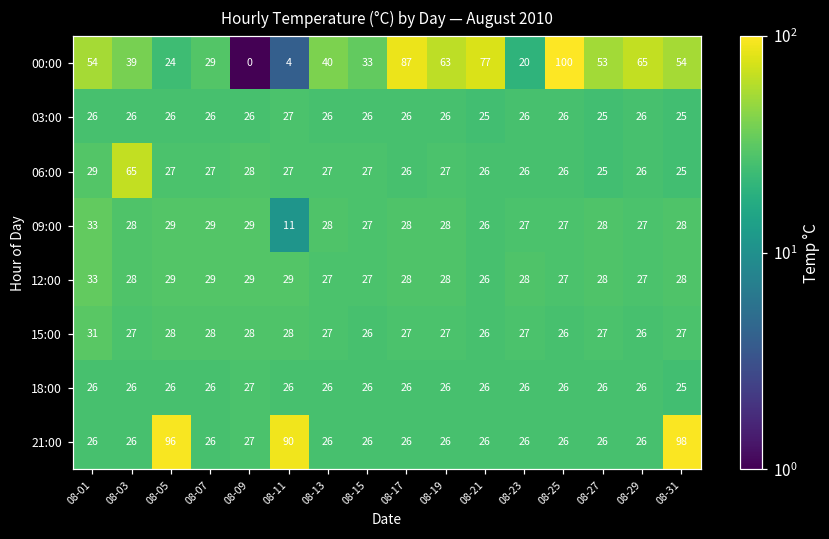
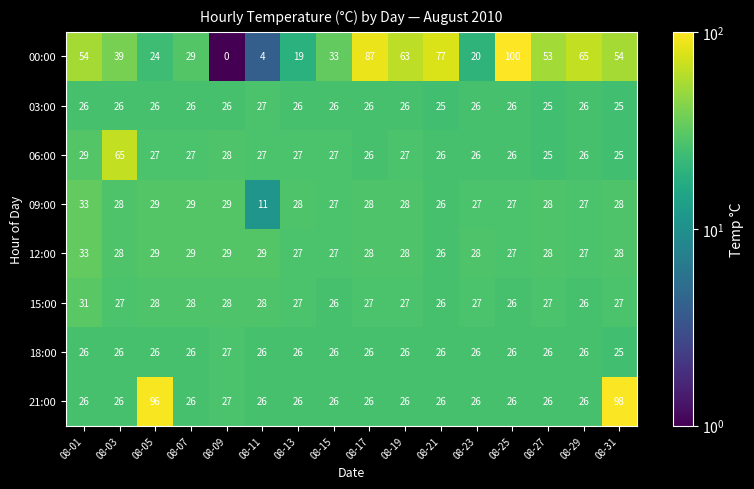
  {
    "00:00": {
      "08-01": 54,
      "08-03": 39,
      "08-05": 24,
      "08-07": 29,
      "08-09": 0,
      "08-11": 4,
-     "08-13": 40,
+     "08-13": 19,
      "08-15": 33,
      "08-17": 87,
      "08-19": 63,
      "08-21": 77,
      "08-23": 20,
      "08-25": 100,
      "08-27": 53,
      "08-29": 65,
      "08-31": 54
    },
    "03:00": {
      "08-01": 26,
      "08-03": 26,
      "08-05": 26,
      "08-07": 26,
      "08-09": 26,
      "08-11": 27,
      "08-13": 26,
      "08-15": 26,
      "08-17": 26,
      "08-19": 26,
      "08-21": 25,
      "08-23": 26,
      "08-25": 26,
      "08-27": 25,
      "08-29": 26,
      "08-31": 25
    },
    "06:00": {
      "08-01": 29,
      "08-03": 65,
      "08-05": 27,
      "08-07": 27,
      "08-09": 28,
      "08-11": 27,
      "08-13": 27,
      "08-15": 27,
      "08-17": 26,
      "08-19": 27,
      "08-21": 26,
      "08-23": 26,
      "08-25": 26,
      "08-27": 25,
      "08-29": 26,
      "08-31": 25
    },
    "09:00": {
      "08-01": 33,
      "08-03": 28,
      "08-05": 29,
      "08-07": 29,
      "08-09": 29,
      "08-11": 11,
      "08-13": 28,
      "08-15": 27,
      "08-17": 28,
      "08-19": 28,
      "08-21": 26,
      "08-23": 27,
      "08-25": 27,
      "08-27": 28,
      "08-29": 27,
      "08-31": 28
    },
    "12:00": {
      "08-01": 33,
      "08-03": 28,
      "08-05": 29,
      "08-07": 29,
      "08-09": 29,
      "08-11": 29,
      "08-13": 27,
      "08-15": 27,
      "08-17": 28,
      "08-19": 28,
      "08-21": 26,
      "08-23": 28,
      "08-25": 27,
      "08-27": 28,
      "08-29": 27,
      "08-31": 28
    },
    "15:00": {
      "08-01": 31,
      "08-03": 27,
      "08-05": 28,
      "08-07": 28,
      "08-09": 28,
      "08-11": 28,
      "08-13": 27,
      "08-15": 26,
      "08-17": 27,
      "08-19": 27,
      "08-21": 26,
      "08-23": 27,
      "08-25": 26,
      "08-27": 27,
      "08-29": 26,
      "08-31": 27
    },
    "18:00": {
      "08-01": 26,
      "08-03": 26,
      "08-05": 26,
      "08-07": 26,
      "08-09": 27,
      "08-11": 26,
      "08-13": 26,
      "08-15": 26,
      "08-17": 26,
      "08-19": 26,
      "08-21": 26,
      "08-23": 26,
      "08-25": 26,
      "08-27": 26,
      "08-29": 26,
      "08-31": 25
    },
    "21:00": {
      "08-01": 26,
      "08-03": 26,
      "08-05": 96,
      "08-07": 26,
      "08-09": 27,
-     "08-11": 90,
+     "08-11": 26,
      "08-13": 26,
      "08-15": 26,
      "08-17": 26,
      "08-19": 26,
      "08-21": 26,
      "08-23": 26,
      "08-25": 26,
      "08-27": 26,
      "08-29": 26,
      "08-31": 98
    }
  }
